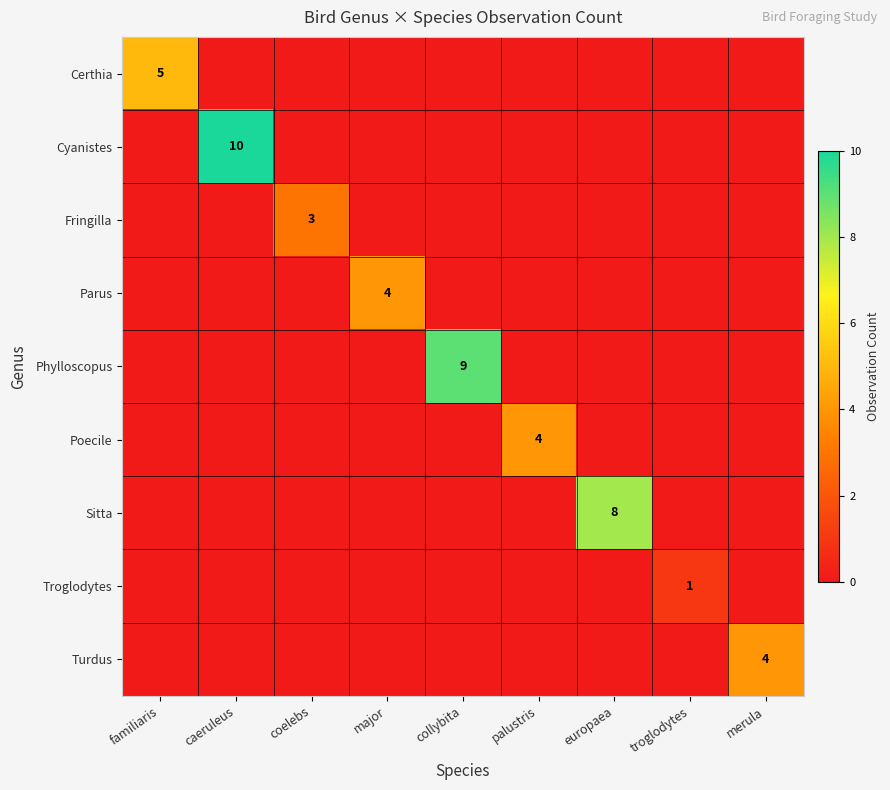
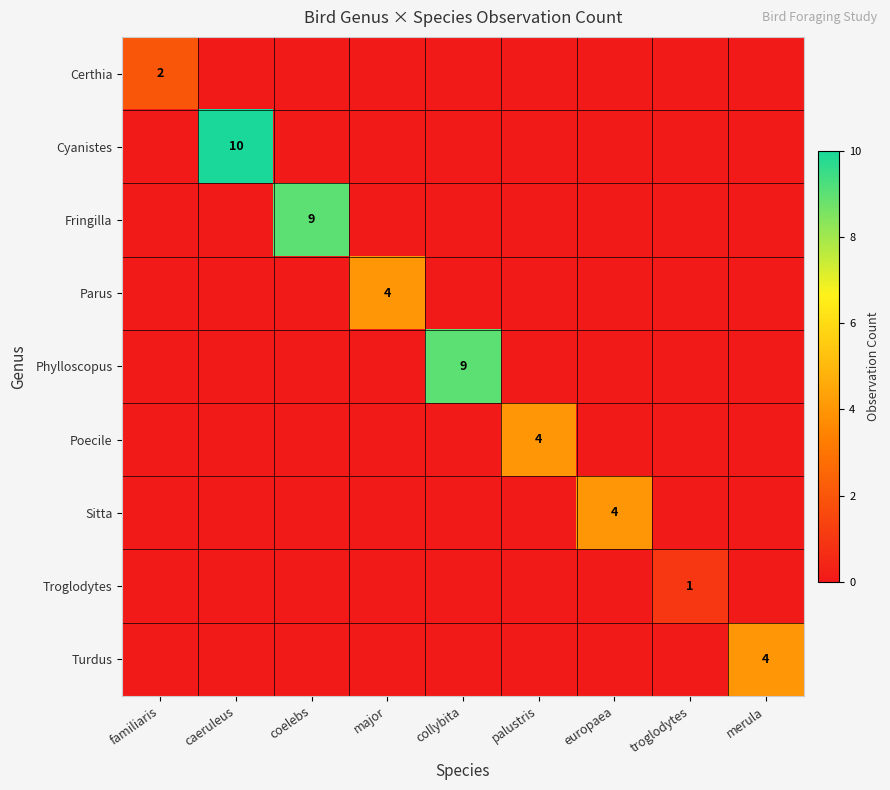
  {
    "Certhia": {
-     "familiaris": 5
+     "familiaris": 2
    },
    "Cyanistes": {
      "caeruleus": 10
    },
    "Fringilla": {
-     "coelebs": 3
+     "coelebs": 9
    },
    "Parus": {
      "major": 4
    },
    "Phylloscopus": {
      "collybita": 9
    },
    "Poecile": {
      "palustris": 4
    },
    "Sitta": {
-     "europaea": 8
+     "europaea": 4
    },
    "Troglodytes": {
      "troglodytes": 1
    },
    "Turdus": {
      "merula": 4
    }
  }
